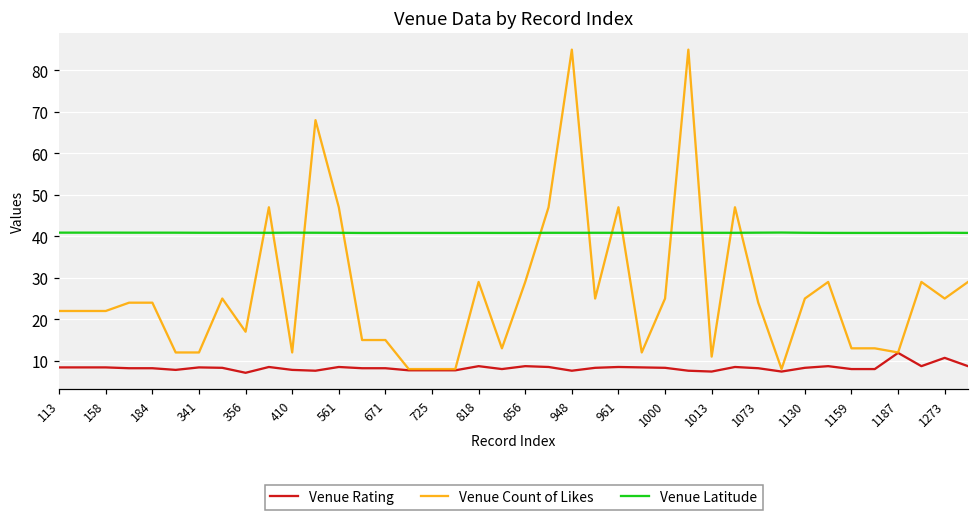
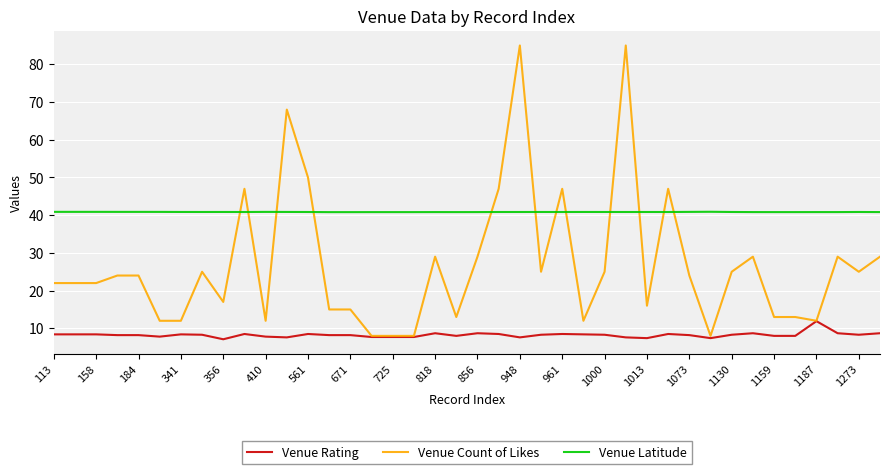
  {
    "Venue Rating": {
      "113": 8,
      "158": 8,
      "184": 8,
      "341": 8,
      "356": 7,
      "410": 8,
      "561": 9,
      "671": 8,
      "818": 9,
      "856": 9,
      "948": 8,
      "961": 9,
      "1000": 8,
      "1013": 7,
      "1073": 8,
      "1130": 8,
      "1159": 8,
-     "1273": 11
+     "1273": 8
    },
    "Venue Count of Likes": {
      "113": 22,
      "158": 22,
      "184": 24,
      "341": 12,
      "356": 17,
      "410": 12,
-     "561": 47,
+     "561": 50,
      "671": 15,
      "818": 29,
      "856": 29,
      "948": 85,
      "961": 47,
      "1000": 25,
-     "1013": 11,
+     "1013": 16,
      "1073": 24,
      "1130": 25,
      "1159": 13,
      "1273": 25
    },
    "Venue Latitude": {
      "113": 41,
      "158": 41,
      "184": 41,
      "341": 41,
      "356": 41,
      "410": 41,
      "561": 41,
      "671": 41,
      "725": 41,
      "818": 41,
      "856": 41,
      "948": 41,
      "961": 41,
      "1000": 41,
      "1013": 41,
      "1073": 41,
      "1130": 41,
      "1159": 41,
      "1187": 41,
      "1273": 41
    }
  }
